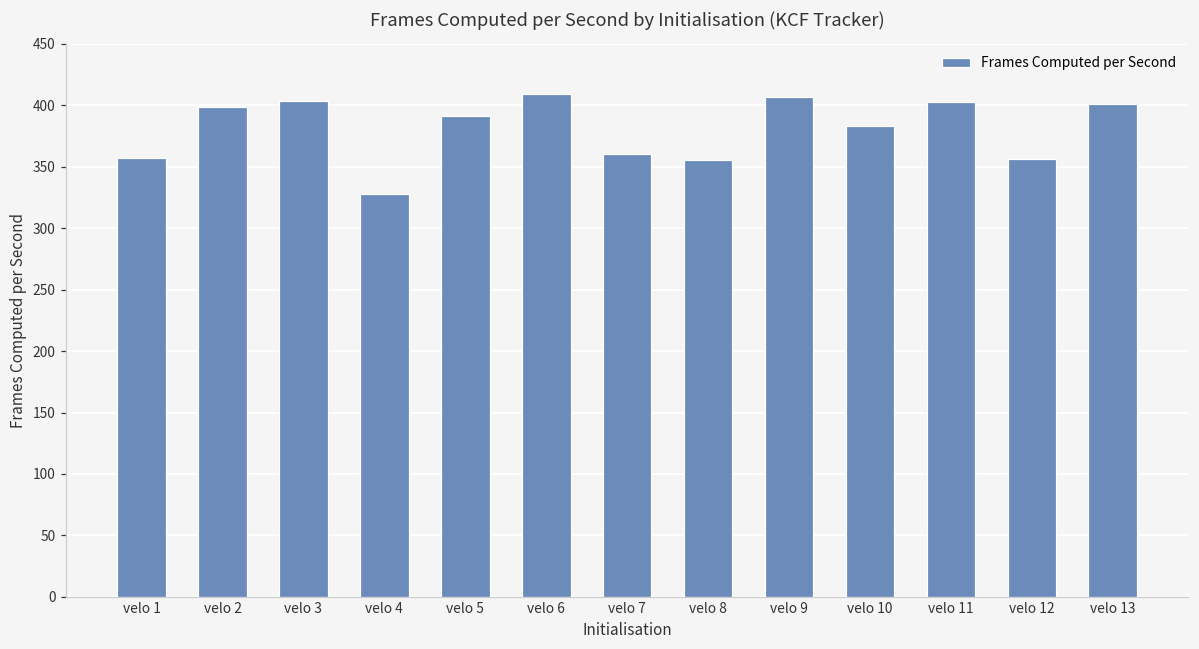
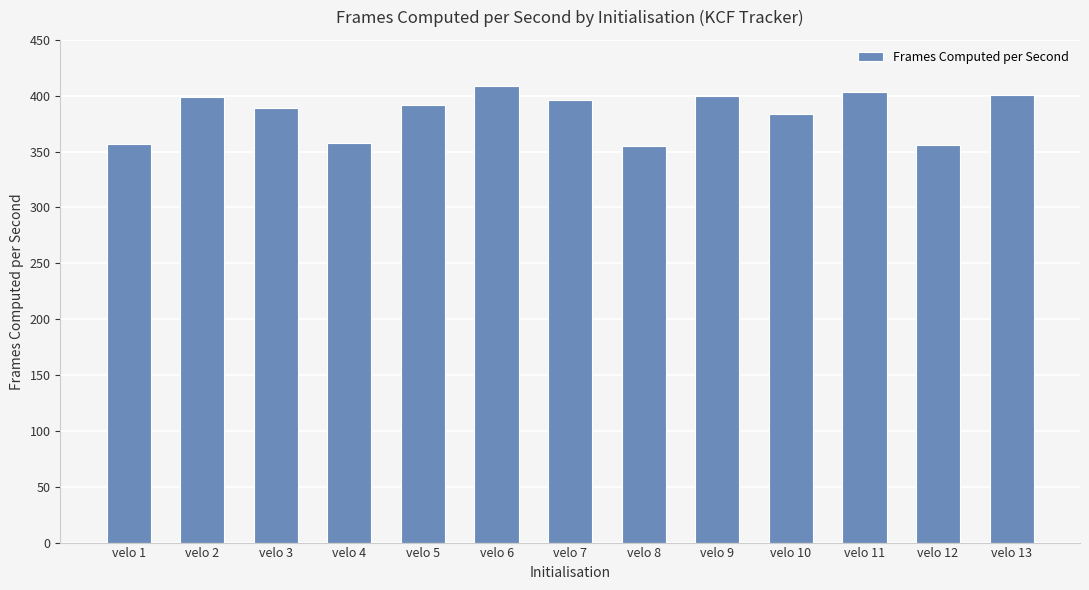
  {
    "velo 1": 357,
    "velo 2": 398,
-   "velo 3": 403,
-   "velo 4": 328,
+   "velo 3": 389,
+   "velo 4": 357,
    "velo 5": 392,
    "velo 6": 409,
-   "velo 7": 360,
+   "velo 7": 397,
    "velo 8": 355,
-   "velo 9": 407,
+   "velo 9": 400,
    "velo 10": 383,
    "velo 11": 403,
    "velo 12": 356,
    "velo 13": 401
  }
